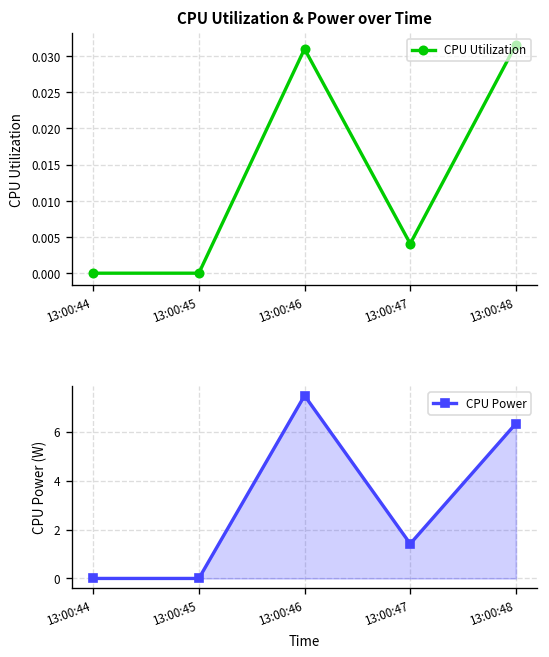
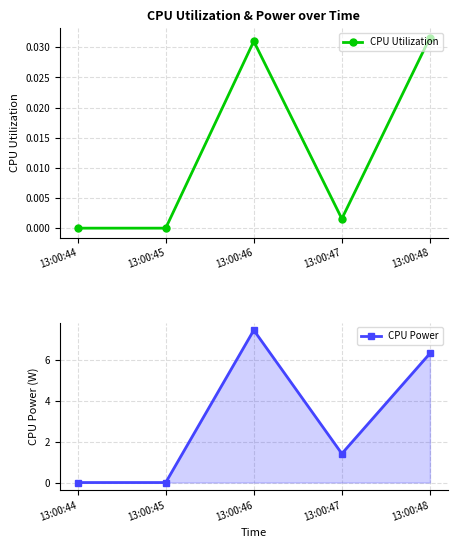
  {
    "CPU Utilization & Power over Time": {
      "13:00:44": 0.000,
      "13:00:45": 0.000,
      "13:00:46": 0.031,
-     "13:00:47": 0.004
+     "13:00:47": 0.002
    }
  }
